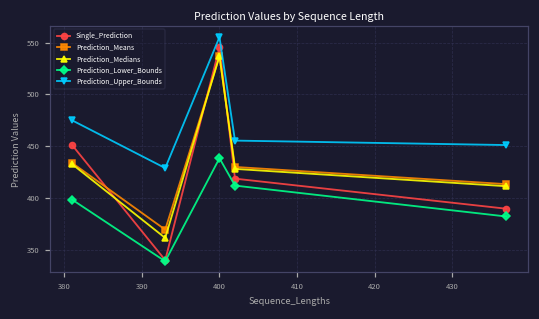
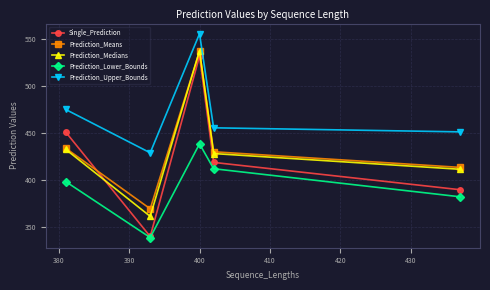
  {
    "Single_Prediction": {
-     "400": 550
+     "400": 530
    },
    "Prediction_Lower_Bounds": {
      "400": 440
    },
    "Prediction_Upper_Bounds": {
      "400": 560
    }
  }
